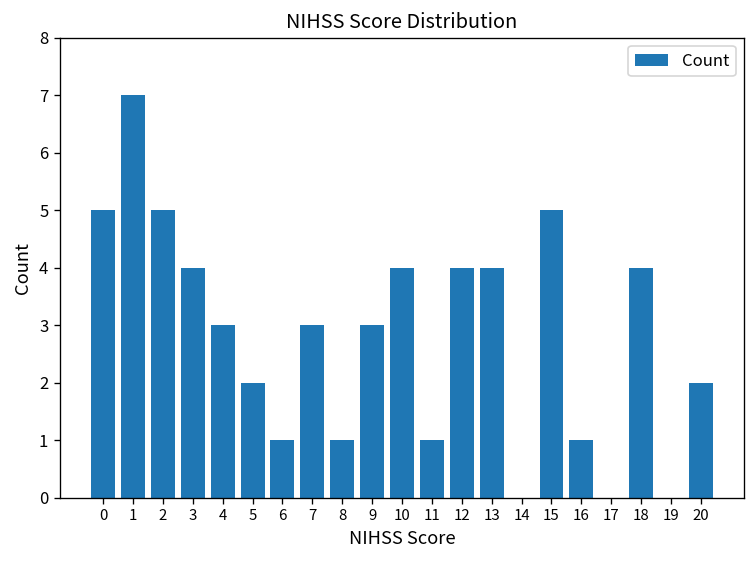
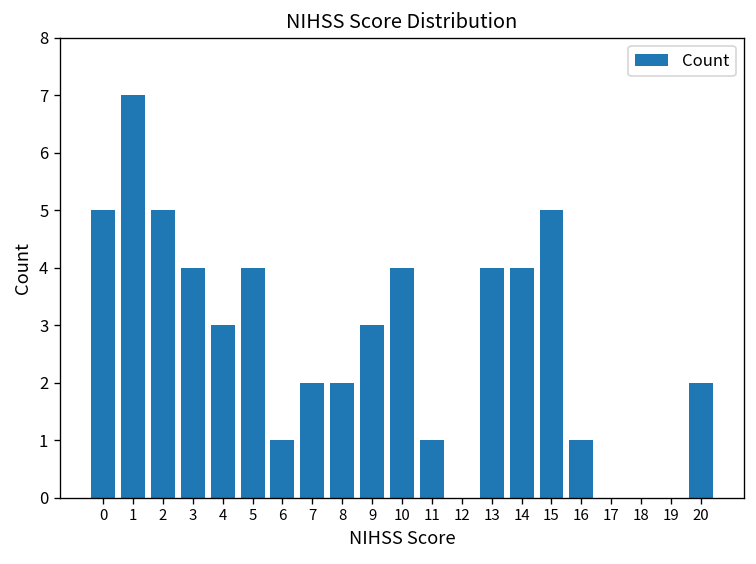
  {
    "0": 5,
    "1": 7,
    "2": 5,
    "3": 4,
    "4": 3,
-   "5": 2,
+   "5": 4,
    "6": 1,
-   "7": 3,
-   "8": 1,
+   "7": 2,
+   "8": 2,
    "9": 3,
    "10": 4,
    "11": 1,
-   "12": 4,
+   "12": 0,
    "13": 4,
-   "14": 0,
+   "14": 4,
    "15": 5,
    "16": 1,
    "17": 0,
-   "18": 4,
+   "18": 0,
    "19": 0,
    "20": 2
  }
